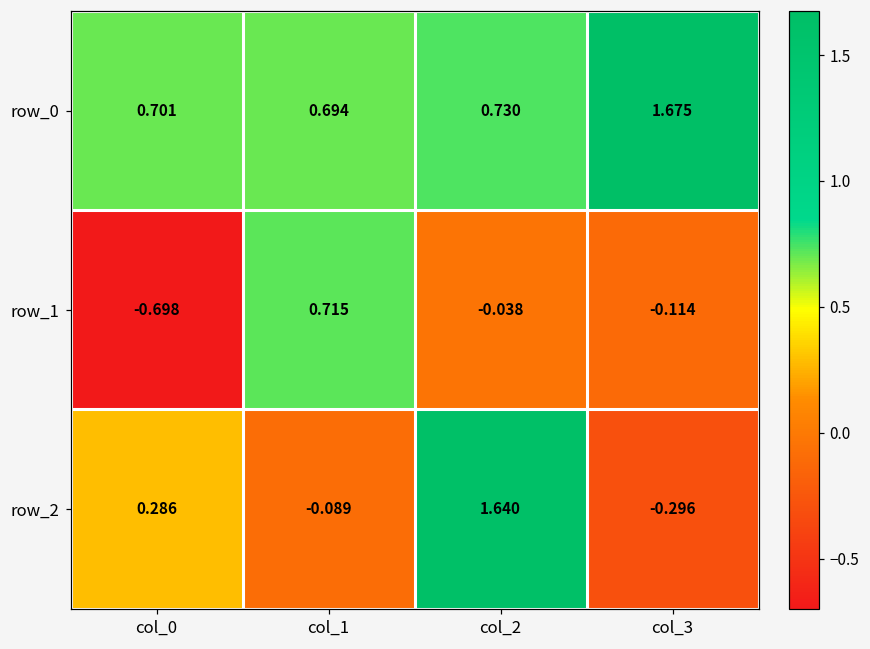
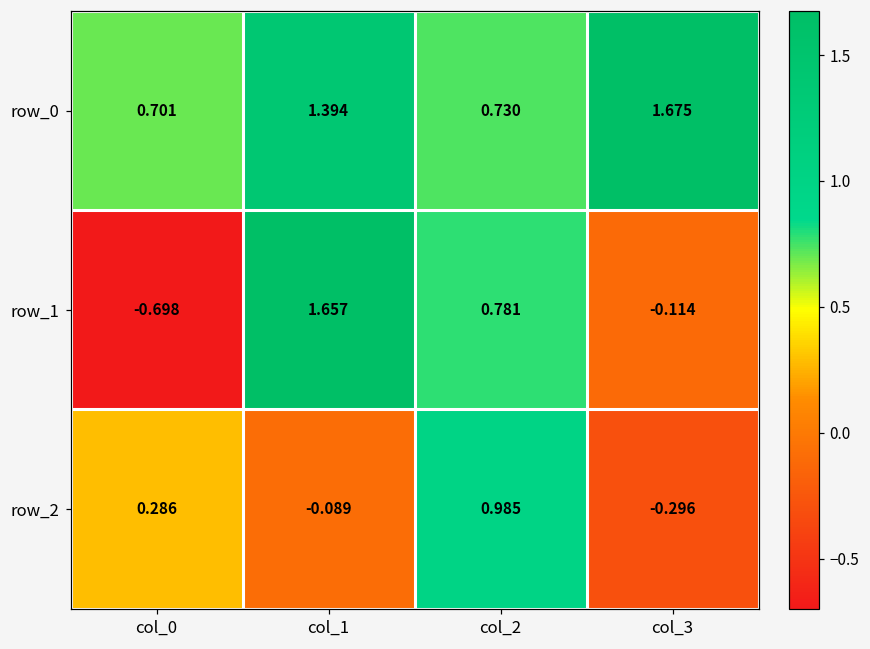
  {
    "row_0": {
      "col_0": 0.701,
-     "col_1": 0.694,
+     "col_1": 1.394,
      "col_2": 0.730,
      "col_3": 1.675
    },
    "row_1": {
      "col_0": -0.698,
-     "col_1": 0.715,
-     "col_2": -0.038,
+     "col_1": 1.657,
+     "col_2": 0.781,
      "col_3": -0.114
    },
    "row_2": {
      "col_0": 0.286,
      "col_1": -0.089,
-     "col_2": 1.640,
+     "col_2": 0.985,
      "col_3": -0.296
    }
  }
